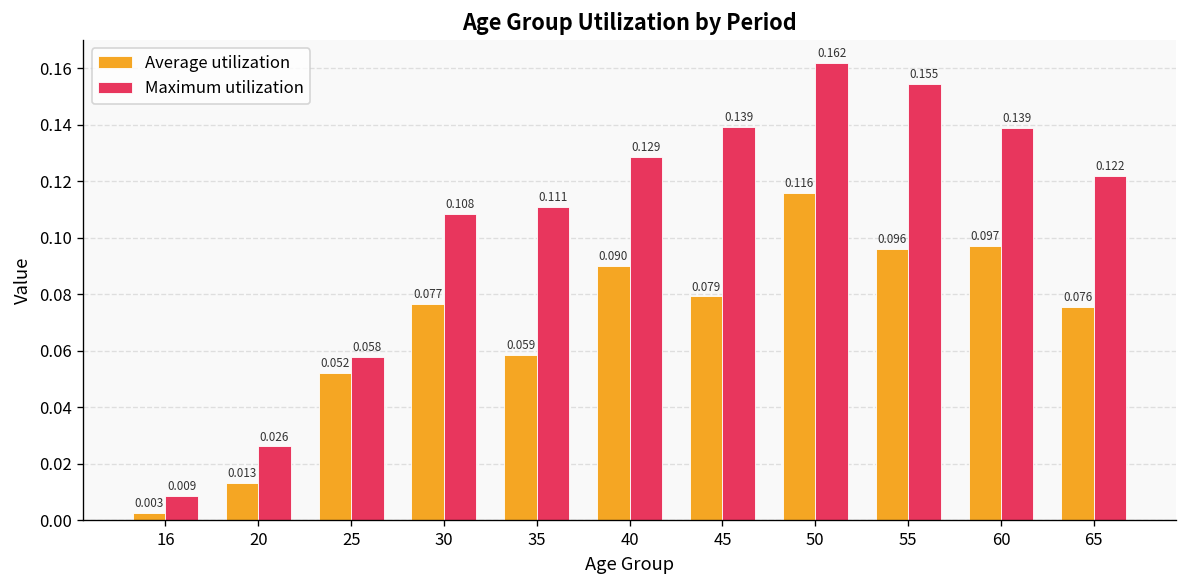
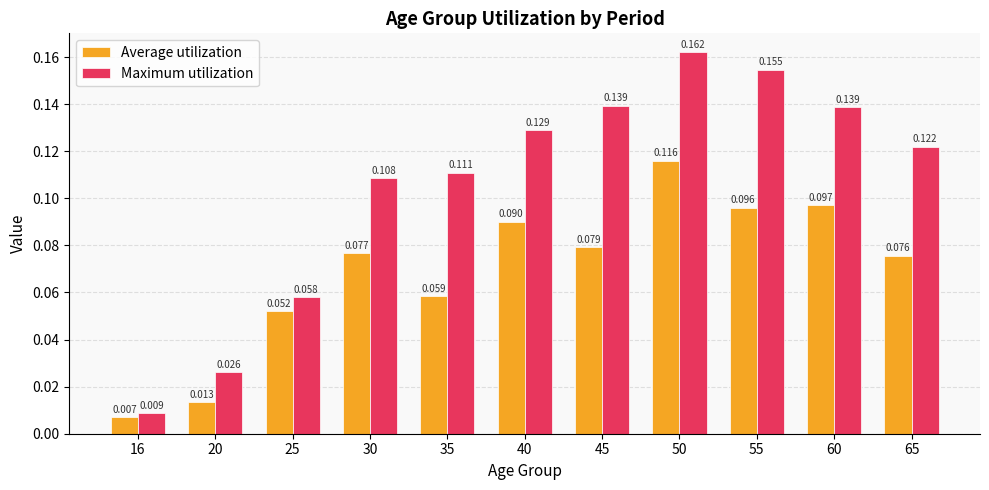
  {
    "Average utilization": {
-     "16": 0.003,
+     "16": 0.007,
      "20": 0.013,
      "25": 0.052,
      "30": 0.077,
      "35": 0.059,
      "40": 0.090,
      "45": 0.079,
      "50": 0.116,
      "55": 0.096,
      "60": 0.097,
      "65": 0.076
    },
    "Maximum utilization": {
      "16": 0.009,
      "20": 0.026,
      "25": 0.058,
      "30": 0.108,
      "35": 0.111,
      "40": 0.129,
      "45": 0.139,
      "50": 0.162,
      "55": 0.155,
      "60": 0.139,
      "65": 0.122
    }
  }
